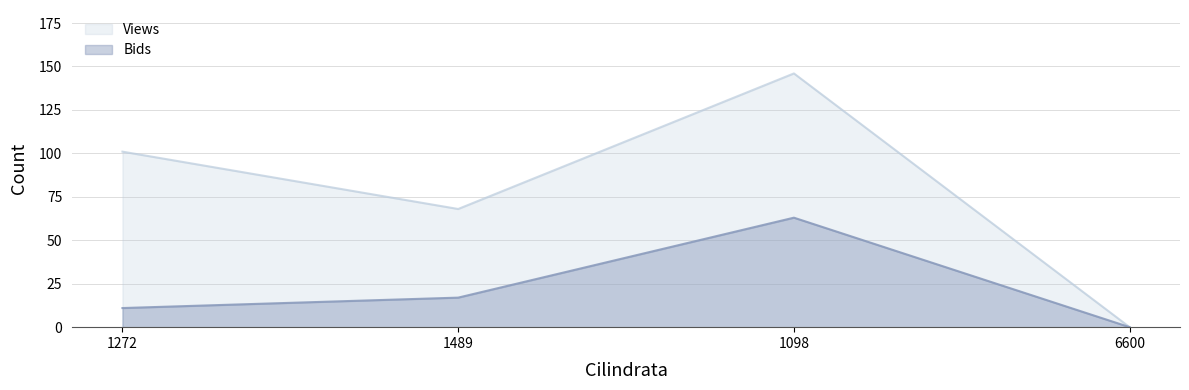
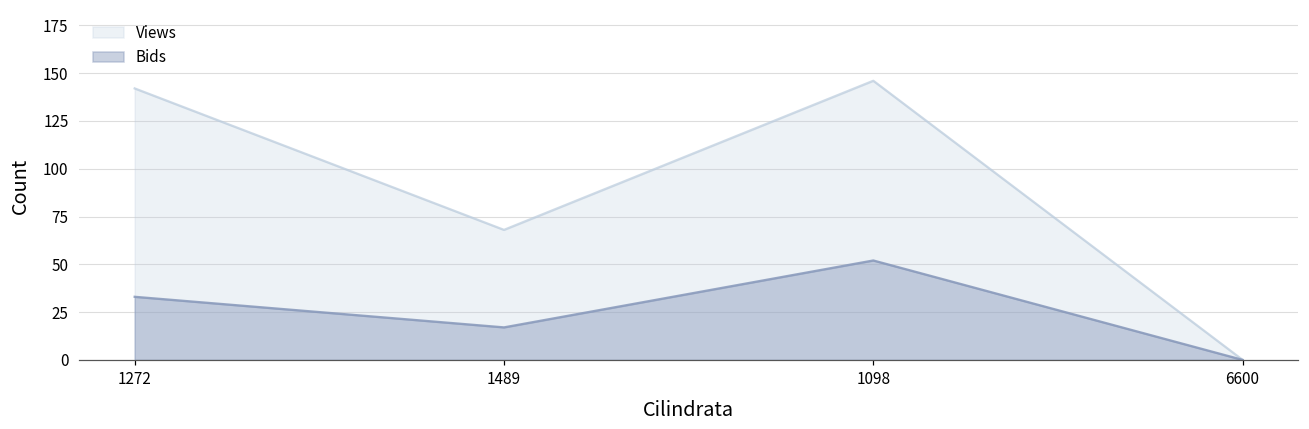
  {
    "Views": {
-     "1272": 101,
+     "1272": 142,
      "1489": 68,
      "1098": 146
    },
    "Bids": {
-     "1272": 11,
+     "1272": 33,
      "1489": 17,
-     "1098": 63
+     "1098": 52
    }
  }
